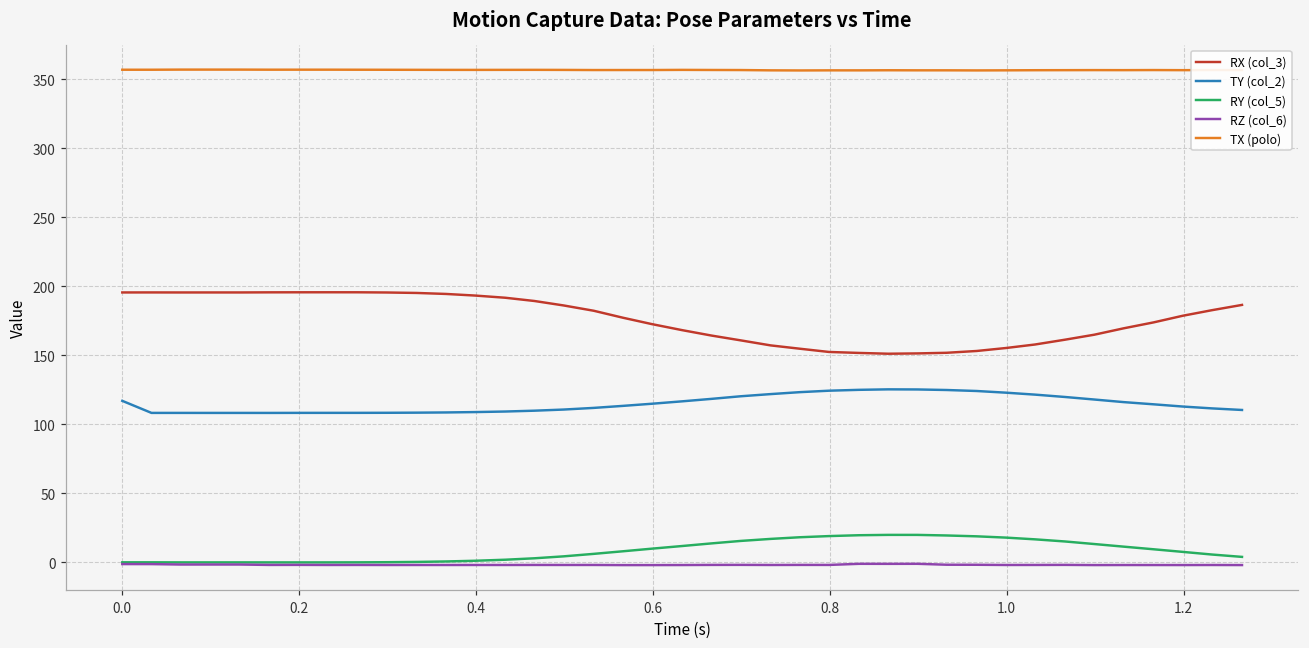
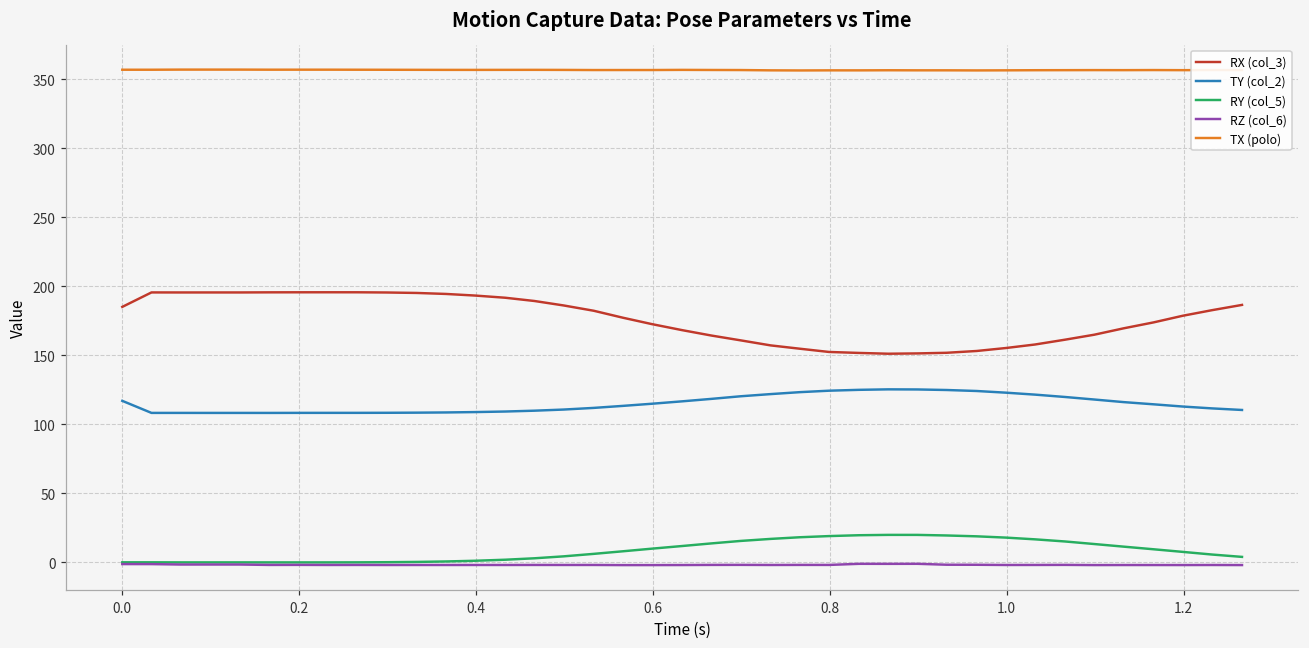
  {
    "RX (col_3)": {
-     "0.0": 196
+     "0.0": 185
    },
    "TY (col_2)": {
      "0.0": 117
    },
    "TX (polo)": {
      "0.0": 357
    }
  }
